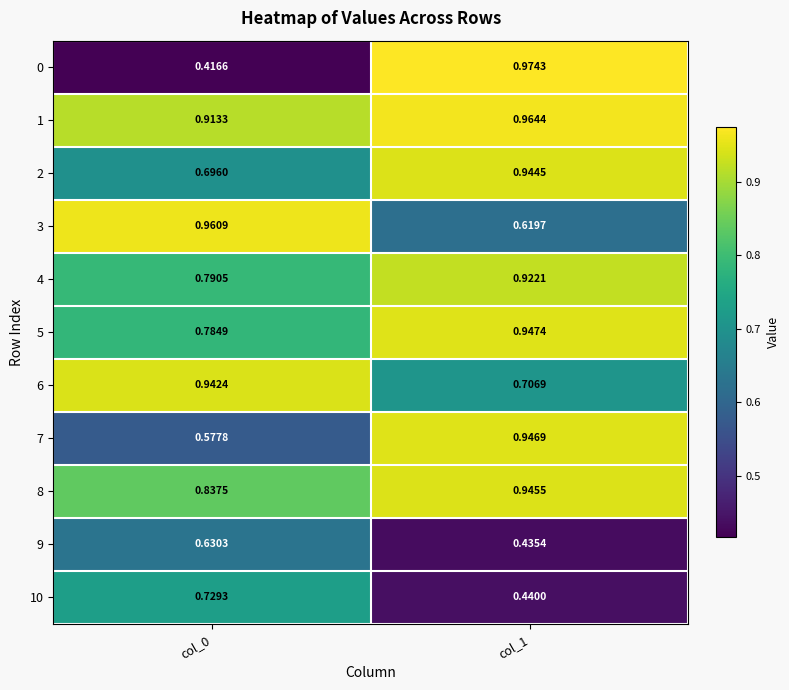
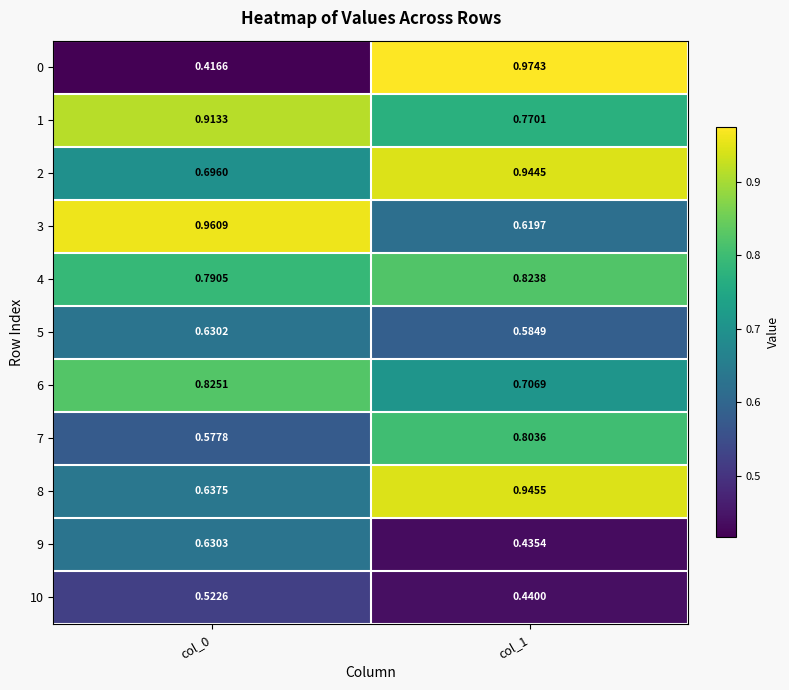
  {
    "0": {
      "col_0": 0.4166,
      "col_1": 0.9743
    },
    "1": {
      "col_0": 0.9133,
-     "col_1": 0.9644
+     "col_1": 0.7701
    },
    "2": {
      "col_0": 0.6960,
      "col_1": 0.9445
    },
    "3": {
      "col_0": 0.9609,
      "col_1": 0.6197
    },
    "4": {
      "col_0": 0.7905,
-     "col_1": 0.9221
+     "col_1": 0.8238
    },
    "5": {
-     "col_0": 0.7849,
-     "col_1": 0.9474
+     "col_0": 0.6302,
+     "col_1": 0.5849
    },
    "6": {
-     "col_0": 0.9424,
+     "col_0": 0.8251,
      "col_1": 0.7069
    },
    "7": {
      "col_0": 0.5778,
-     "col_1": 0.9469
+     "col_1": 0.8036
    },
    "8": {
-     "col_0": 0.8375,
+     "col_0": 0.6375,
      "col_1": 0.9455
    },
    "9": {
      "col_0": 0.6303,
      "col_1": 0.4354
    },
    "10": {
-     "col_0": 0.7293,
+     "col_0": 0.5226,
      "col_1": 0.4400
    }
  }
